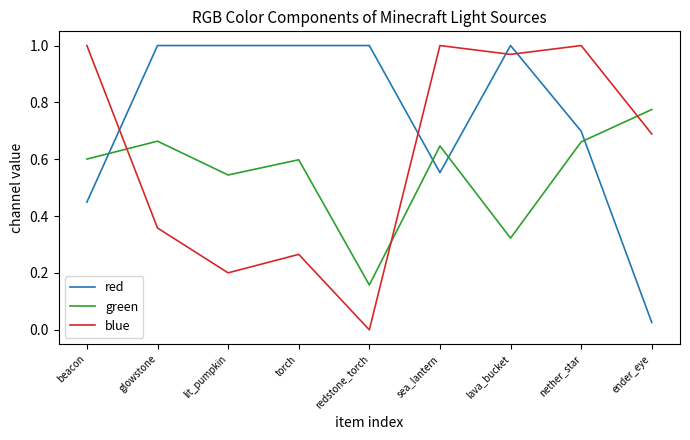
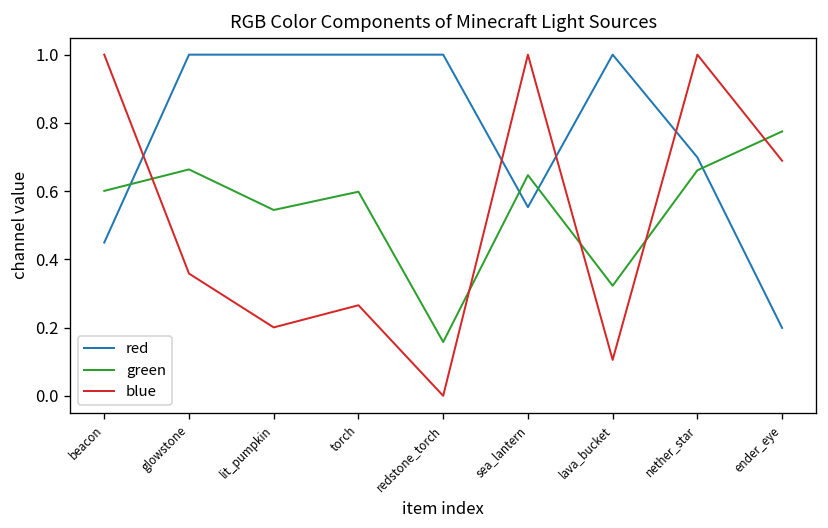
  {
    "red": {
      "beacon": 0.45,
      "glowstone": 1.00,
      "lit_pumpkin": 1.00,
      "torch": 1.00,
      "redstone_torch": 1.00,
      "sea_lantern": 0.55,
      "lava_bucket": 1.00,
      "nether_star": 0.70,
-     "ender_eye": 0.03
+     "ender_eye": 0.20
    },
    "green": {
      "beacon": 0.60,
      "glowstone": 0.66,
      "lit_pumpkin": 0.54,
      "torch": 0.60,
      "redstone_torch": 0.16,
      "sea_lantern": 0.65,
      "lava_bucket": 0.32,
      "nether_star": 0.66,
      "ender_eye": 0.78
    },
    "blue": {
      "beacon": 1.00,
      "glowstone": 0.36,
      "lit_pumpkin": 0.20,
      "torch": 0.27,
      "redstone_torch": 0.00,
      "sea_lantern": 1.00,
-     "lava_bucket": 0.97,
+     "lava_bucket": 0.11,
      "nether_star": 1.00,
      "ender_eye": 0.69
    }
  }
